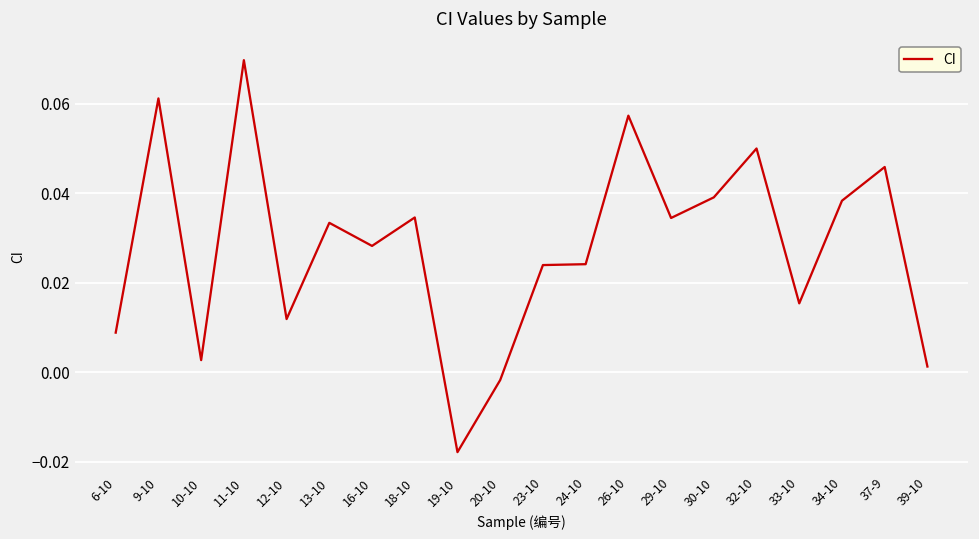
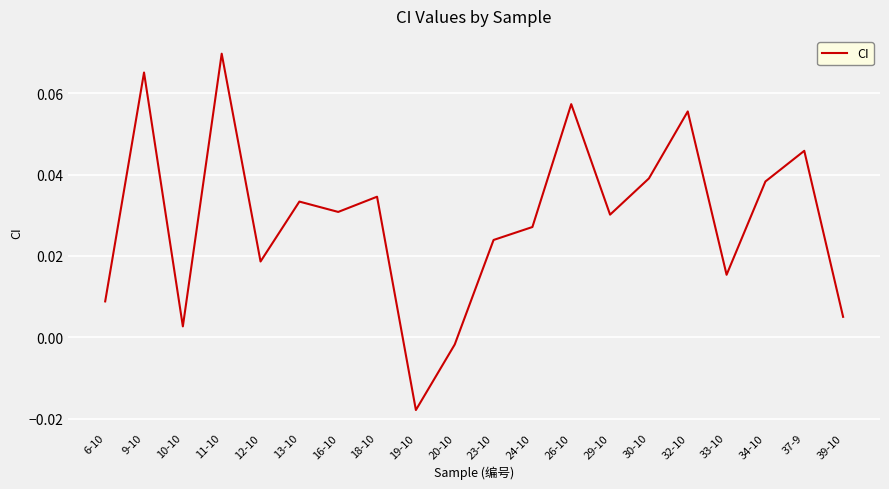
  {
    "6-10": 0.009,
-   "9-10": 0.061,
+   "9-10": 0.065,
    "10-10": 0.003,
    "11-10": 0.070,
-   "12-10": 0.012,
+   "12-10": 0.019,
    "13-10": 0.033,
-   "16-10": 0.028,
+   "16-10": 0.031,
    "18-10": 0.035,
    "19-10": -0.018,
    "20-10": -0.002,
    "23-10": 0.024,
-   "24-10": 0.024,
+   "24-10": 0.027,
    "26-10": 0.057,
-   "29-10": 0.034,
+   "29-10": 0.030,
    "30-10": 0.039,
-   "32-10": 0.050,
+   "32-10": 0.056,
    "33-10": 0.015,
    "34-10": 0.038,
    "37-9": 0.046,
-   "39-10": 0.001
+   "39-10": 0.005
  }
